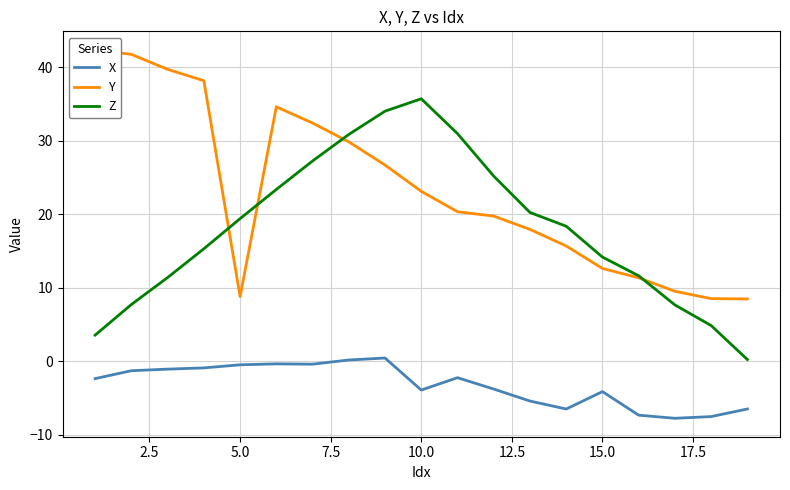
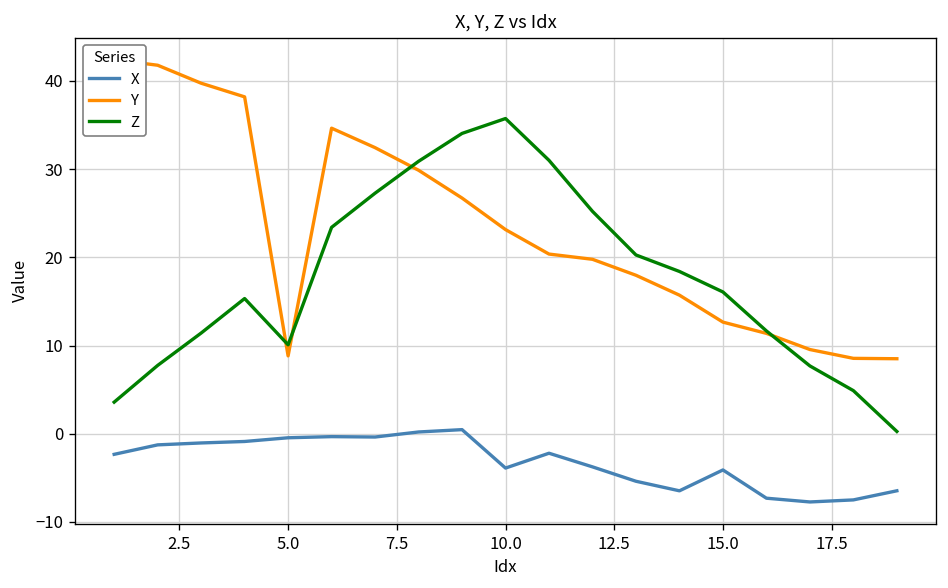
  {
    "X": {
      "5.0": 0,
      "10.0": -4,
      "15.0": -4
    },
    "Y": {
      "5.0": 9,
      "10.0": 23,
      "15.0": 13
    },
    "Z": {
-     "5.0": 19,
+     "5.0": 10,
      "10.0": 36,
-     "15.0": 14
+     "15.0": 16
    }
  }
